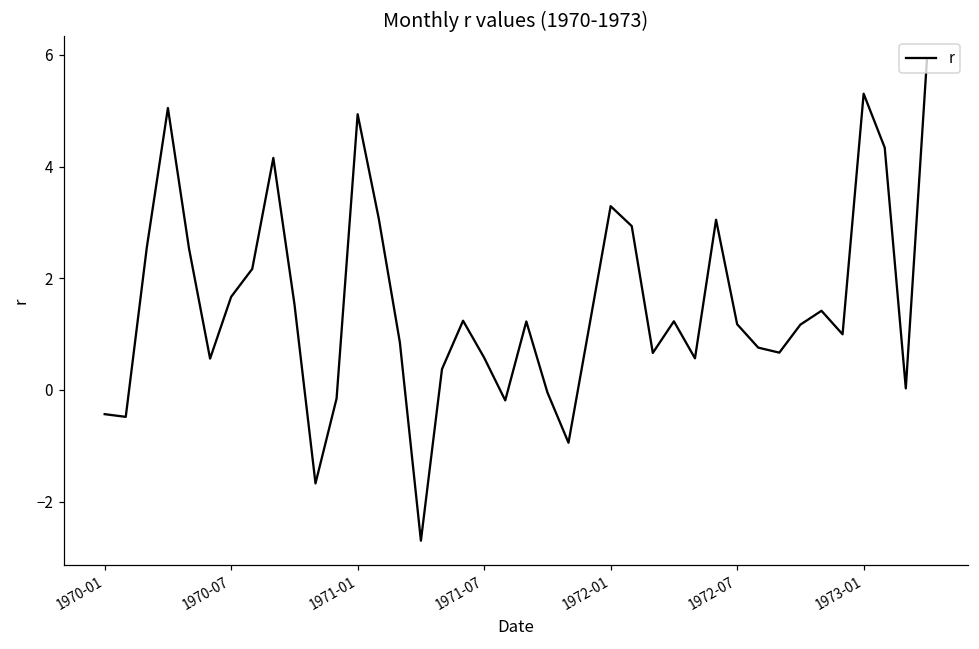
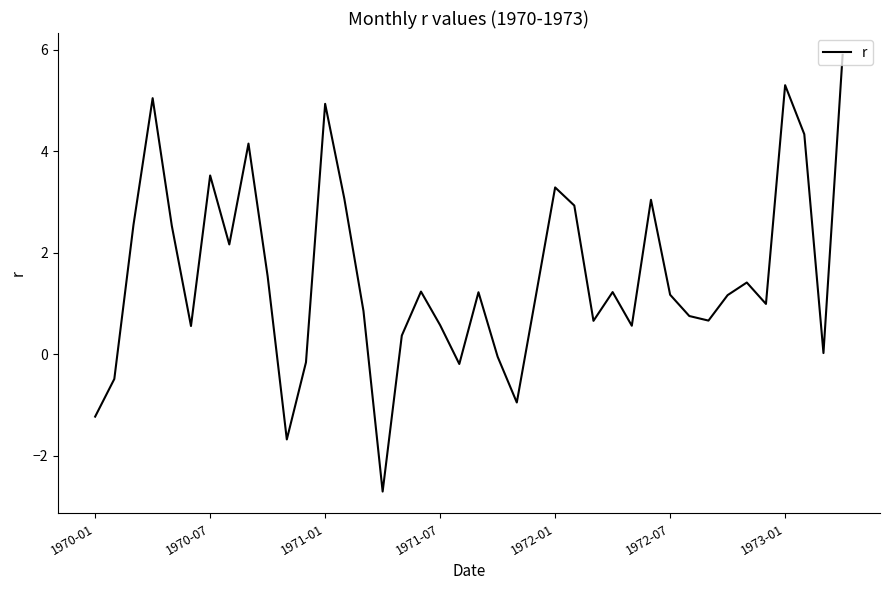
  {
-   "1970-01": -0.4,
-   "1970-07": 1.7,
+   "1970-01": -1.2,
+   "1970-07": 3.5,
    "1971-01": 4.9,
    "1971-07": 0.6,
    "1972-01": 3.3,
    "1972-07": 1.2,
    "1973-01": 5.3
  }
